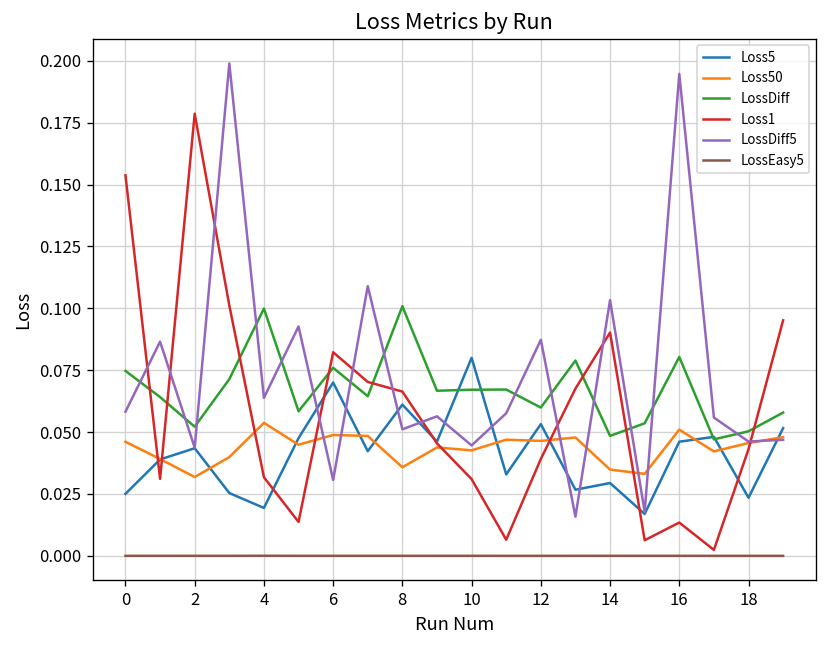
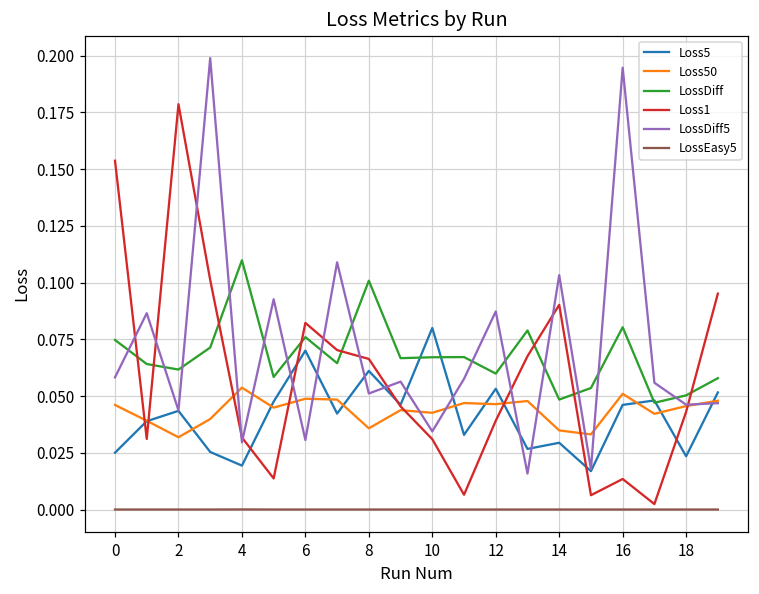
  {
    "Loss5": {
      "0": 0.025,
      "4": 0.019,
      "6": 0.070,
      "8": 0.061,
      "10": 0.080,
      "12": 0.053,
      "14": 0.029,
      "16": 0.046,
      "18": 0.023
    },
    "Loss50": {
      "0": 0.046,
      "2": 0.032,
      "4": 0.054,
      "6": 0.049,
      "8": 0.036,
      "10": 0.043,
      "12": 0.046,
      "14": 0.035,
      "16": 0.051
    },
    "LossDiff": {
      "0": 0.075,
-     "2": 0.052,
-     "4": 0.100,
+     "2": 0.062,
+     "4": 0.110,
      "6": 0.076,
      "8": 0.101,
      "10": 0.067,
      "12": 0.060,
      "14": 0.048,
      "16": 0.080,
      "18": 0.050
    },
    "Loss1": {
      "0": 0.154,
      "2": 0.179,
      "4": 0.032,
      "6": 0.082,
      "8": 0.066,
      "10": 0.031,
      "12": 0.039,
      "14": 0.090,
      "16": 0.013,
      "18": 0.043
    },
    "LossDiff5": {
      "0": 0.058,
-     "4": 0.064,
+     "4": 0.030,
      "6": 0.031,
      "8": 0.051,
-     "10": 0.045,
+     "10": 0.034,
      "12": 0.087,
      "14": 0.103,
      "16": 0.195
    },
    "LossEasy5": {
      "0": 0.000,
      "2": 0.000,
      "4": 0.000,
      "6": 0.000,
      "8": 0.000,
      "10": 0.000,
      "12": 0.000,
      "14": 0.000,
      "16": 0.000,
      "18": 0.000
    }
  }
